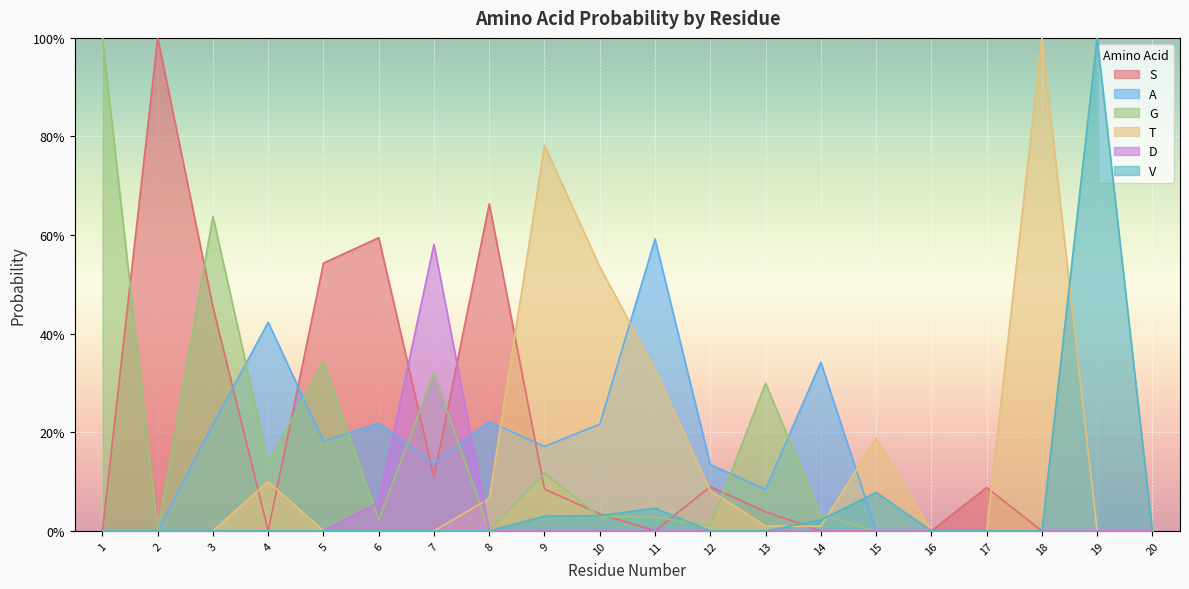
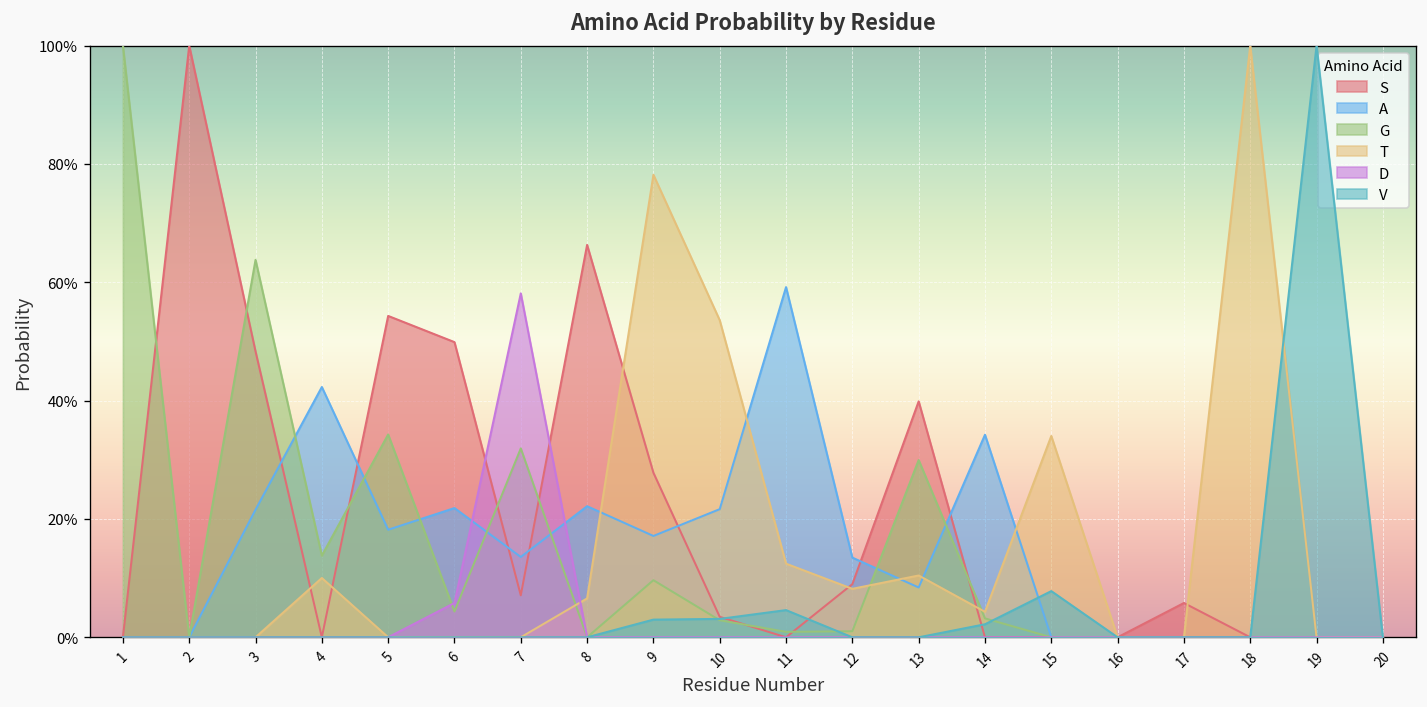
  {
    "S": {
      "2": "100%",
-     "3": "45%",
+     "3": "48%",
      "5": "54%",
-     "6": "59%",
-     "7": "11%",
+     "6": "50%",
+     "7": "7%",
      "8": "66%",
-     "9": "8%",
+     "9": "28%",
      "12": "9%",
-     "13": "4%",
-     "17": "9%"
+     "13": "40%",
+     "17": "6%"
    },
    "G": {
      "1": "100%",
      "3": "64%",
      "4": "14%",
      "5": "34%",
-     "6": "2%",
+     "6": "4%",
      "7": "32%",
-     "9": "12%",
-     "11": "3%",
+     "9": "10%",
+     "11": "1%",
      "12": "1%",
      "13": "30%",
      "14": "3%"
    },
    "T": {
      "4": "10%",
      "8": "7%",
      "9": "78%",
      "10": "54%",
-     "11": "33%",
+     "11": "12%",
      "12": "8%",
-     "13": "1%",
-     "14": "1%",
-     "15": "19%",
+     "13": "10%",
+     "14": "4%",
+     "15": "34%",
      "18": "100%"
    },
    "D": {
      "6": "6%",
      "7": "58%",
      "9": "0%",
      "10": "0%"
    }
  }
